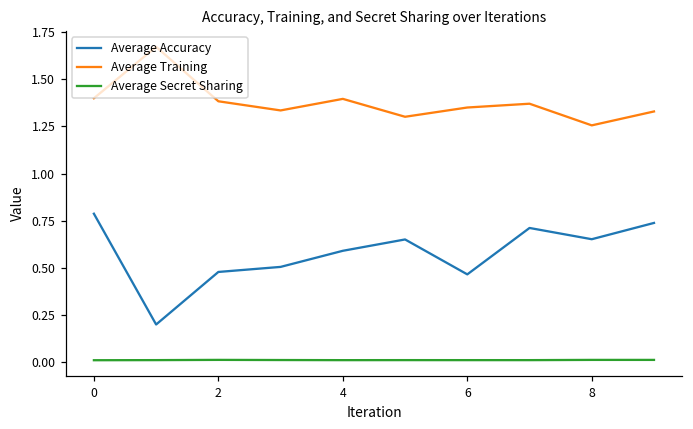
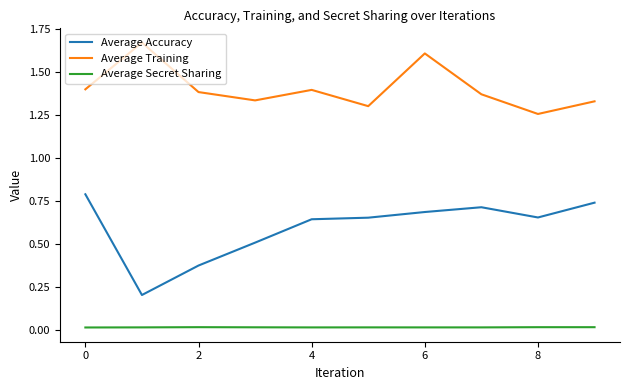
  {
    "Average Accuracy": {
      "0": 0.79,
-     "2": 0.48,
-     "4": 0.59,
-     "6": 0.47,
+     "2": 0.37,
+     "4": 0.64,
+     "6": 0.68,
      "8": 0.65
    },
    "Average Training": {
      "0": 1.40,
      "2": 1.38,
      "4": 1.40,
-     "6": 1.35,
+     "6": 1.61,
      "8": 1.26
    },
    "Average Secret Sharing": {
      "0": 0.01,
      "2": 0.01,
      "4": 0.01,
      "6": 0.01,
      "8": 0.01
    }
  }
